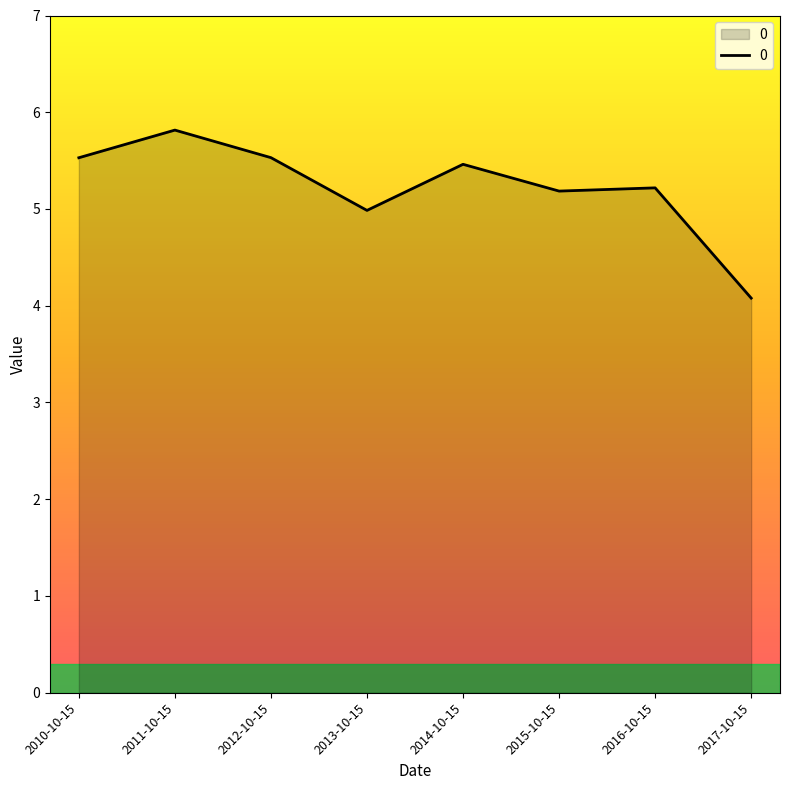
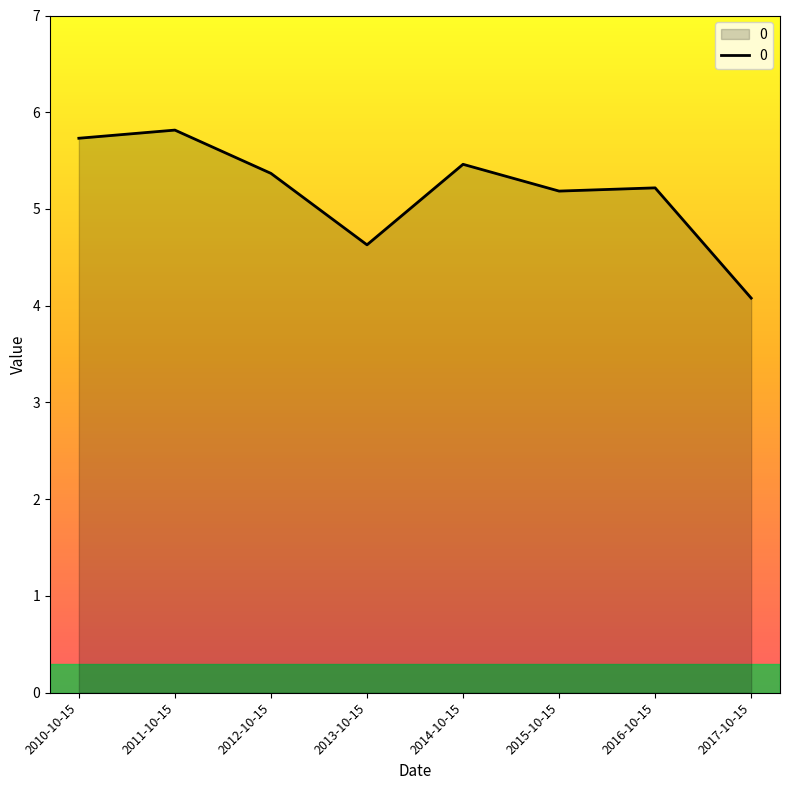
  {
-   "2010-10-15": 5.5,
+   "2010-10-15": 5.7,
    "2011-10-15": 5.8,
-   "2012-10-15": 5.5,
-   "2013-10-15": 5.0,
+   "2012-10-15": 5.4,
+   "2013-10-15": 4.6,
    "2014-10-15": 5.5,
    "2015-10-15": 5.2,
    "2016-10-15": 5.2,
    "2017-10-15": 4.1
  }
